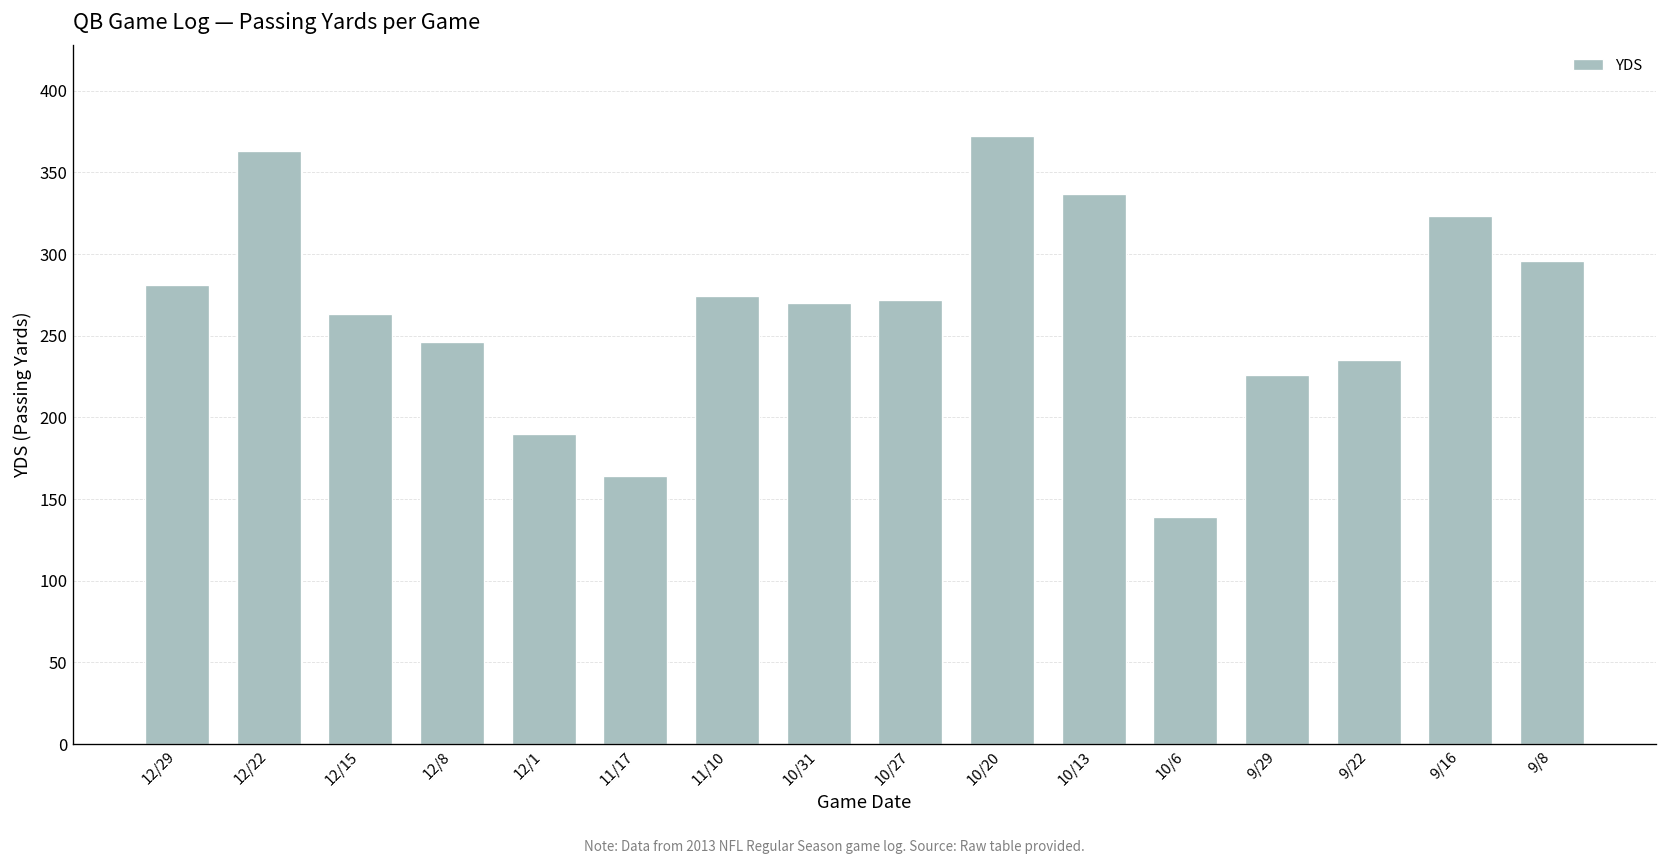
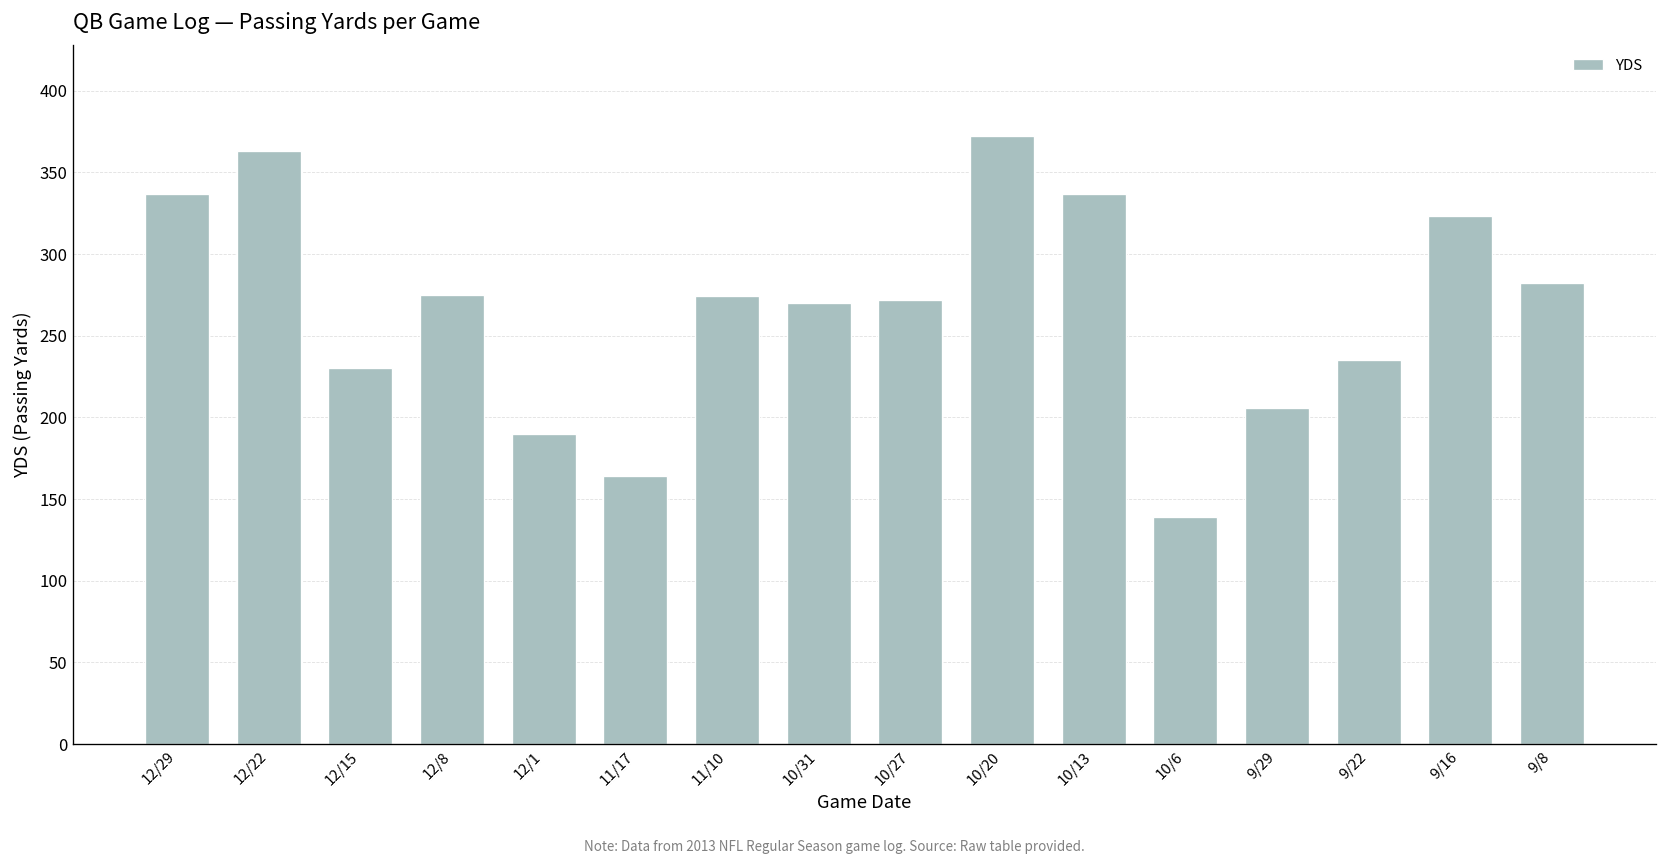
  {
-   "12/29": 281,
+   "12/29": 337,
    "12/22": 363,
-   "12/15": 263,
-   "12/8": 246,
+   "12/15": 230,
+   "12/8": 275,
    "12/1": 190,
    "11/17": 164,
    "11/10": 274,
    "10/31": 270,
    "10/27": 272,
    "10/20": 372,
    "10/13": 337,
    "10/6": 139,
-   "9/29": 226,
+   "9/29": 206,
    "9/22": 235,
    "9/16": 323,
-   "9/8": 296
+   "9/8": 282
  }
